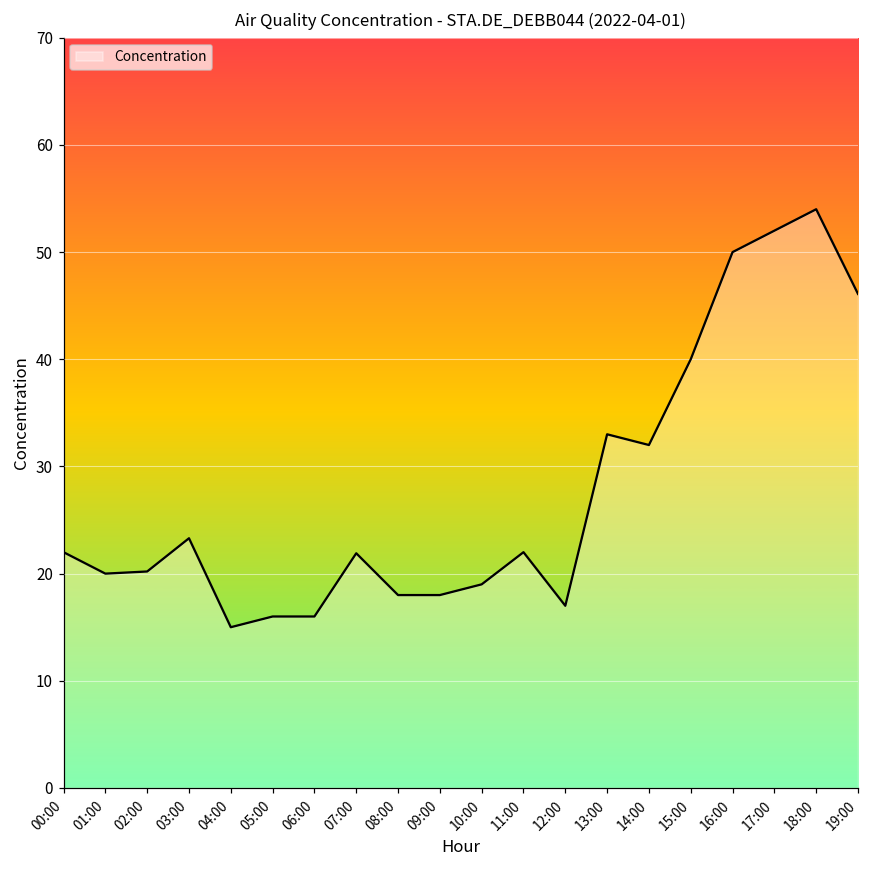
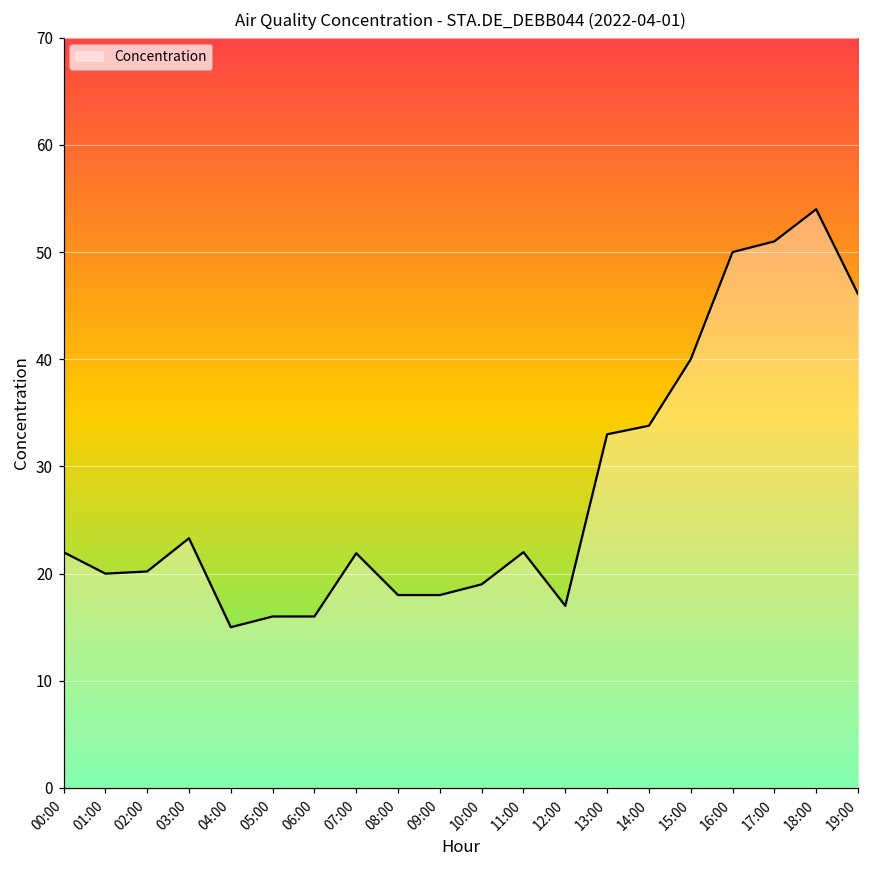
  {
    "00:00": 22,
    "01:00": 20,
    "02:00": 20,
    "03:00": 23,
    "04:00": 15,
    "05:00": 16,
    "06:00": 16,
    "07:00": 22,
    "08:00": 18,
    "09:00": 18,
    "10:00": 19,
    "11:00": 22,
    "12:00": 17,
    "13:00": 33,
-   "14:00": 32,
+   "14:00": 34,
    "15:00": 40,
    "16:00": 50,
-   "17:00": 52,
+   "17:00": 51,
    "18:00": 54,
    "19:00": 46
  }
